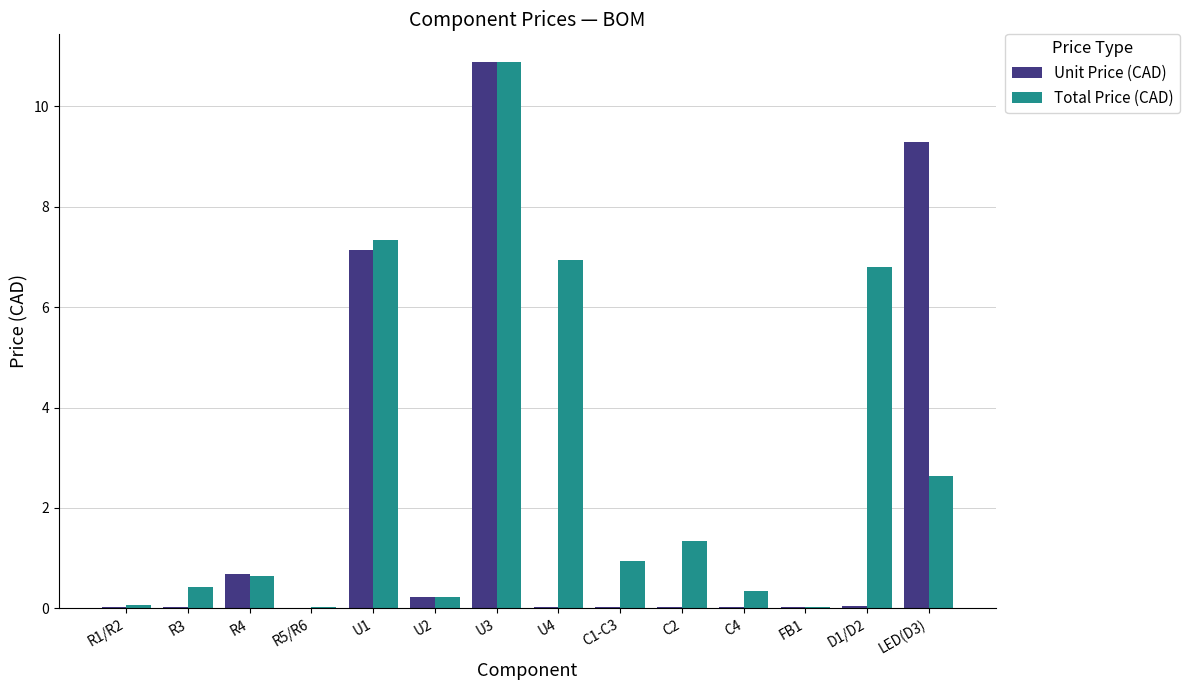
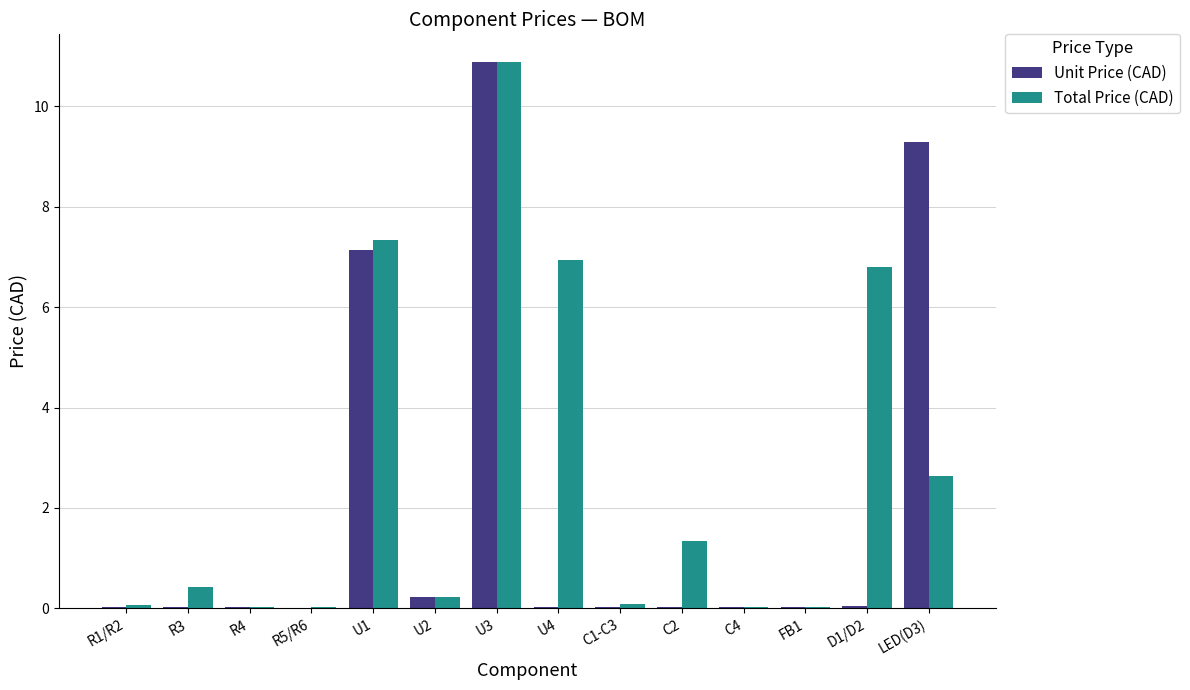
  {
    "Unit Price (CAD)": {
-     "R4": 0.7,
+     "R4": 0.0,
      "U1": 7.1,
      "U2": 0.2,
      "U3": 10.9,
      "LED(D3)": 9.3
    },
    "Total Price (CAD)": {
      "R1/R2": 0.1,
      "R3": 0.4,
-     "R4": 0.6,
+     "R4": 0.0,
      "U1": 7.3,
      "U2": 0.2,
      "U3": 10.9,
      "U4": 6.9,
-     "C1-C3": 0.9,
+     "C1-C3": 0.1,
      "C2": 1.3,
-     "C4": 0.4,
+     "C4": 0.0,
      "D1/D2": 6.8,
      "LED(D3)": 2.6
    }
  }
